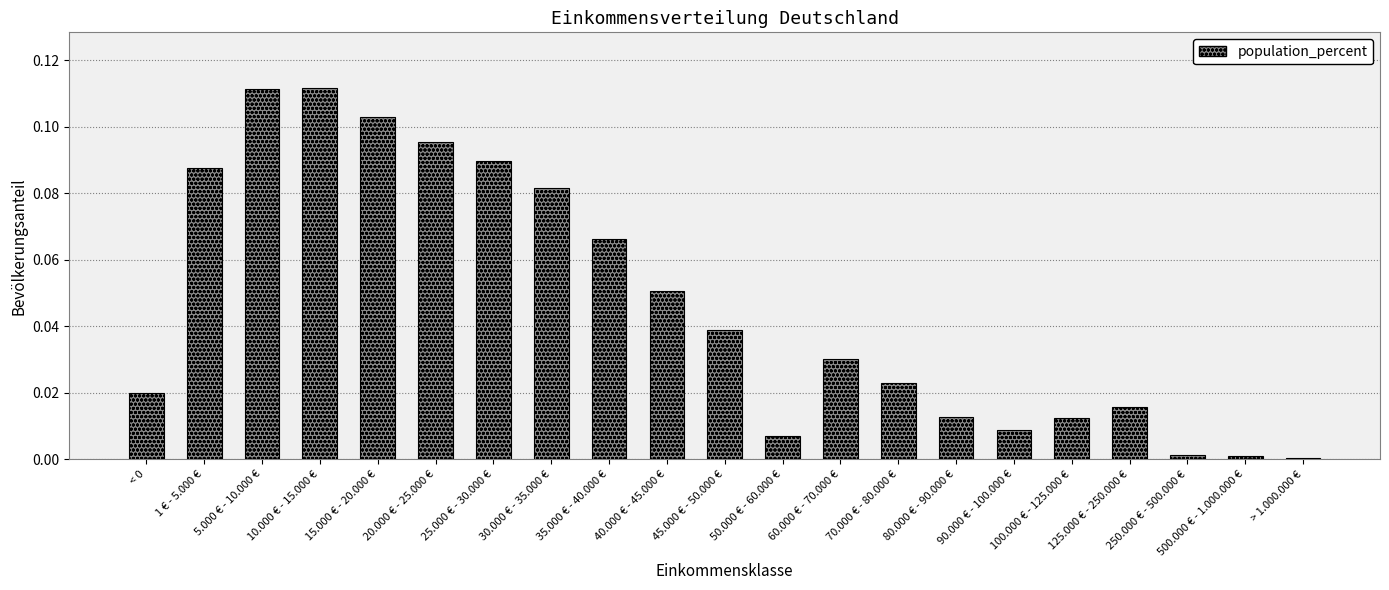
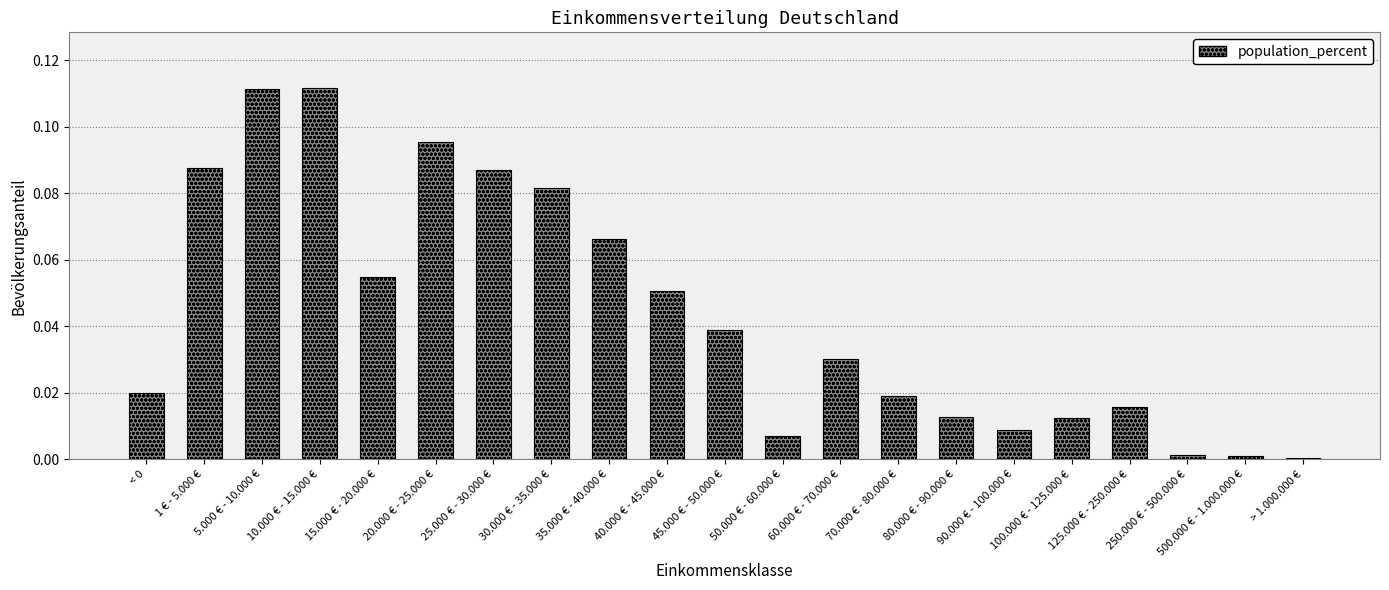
  {
    "< 0": 0.020,
    "1 € - 5.000 €": 0.088,
    "5.000 € - 10.000 €": 0.111,
    "10.000 € - 15.000 €": 0.112,
-   "15.000 € - 20.000 €": 0.103,
+   "15.000 € - 20.000 €": 0.055,
    "20.000 € - 25.000 €": 0.096,
-   "25.000 € - 30.000 €": 0.090,
+   "25.000 € - 30.000 €": 0.087,
    "30.000 € - 35.000 €": 0.082,
    "35.000 € - 40.000 €": 0.066,
    "40.000 € - 45.000 €": 0.051,
    "45.000 € - 50.000 €": 0.039,
    "50.000 € - 60.000 €": 0.007,
    "60.000 € - 70.000 €": 0.030,
-   "70.000 € - 80.000 €": 0.023,
+   "70.000 € - 80.000 €": 0.019,
    "80.000 € - 90.000 €": 0.013,
    "90.000 € - 100.000 €": 0.009,
    "100.000 € - 125.000 €": 0.012,
    "125.000 € - 250.000 €": 0.016,
    "250.000 € - 500.000 €": 0.001,
    "500.000 € - 1.000.000 €": 0.001
  }
